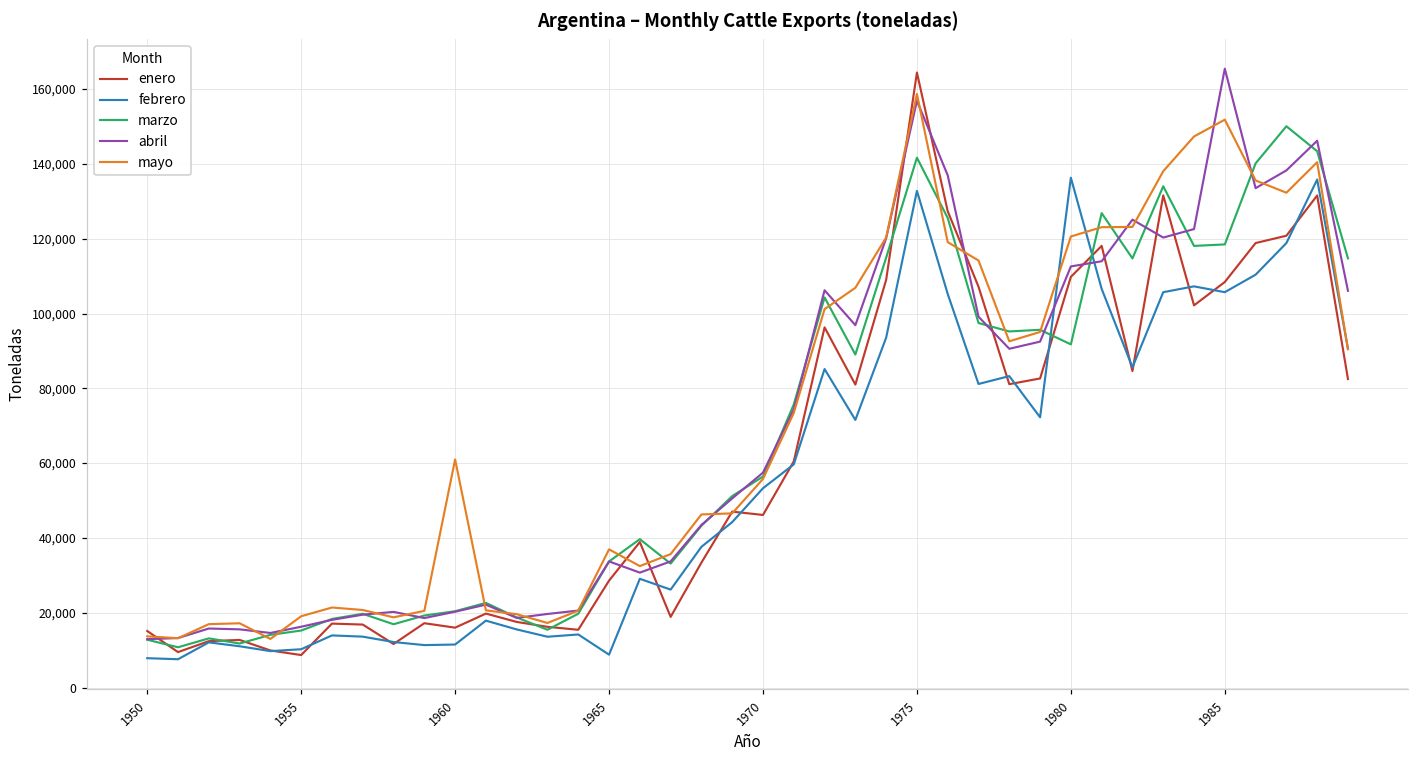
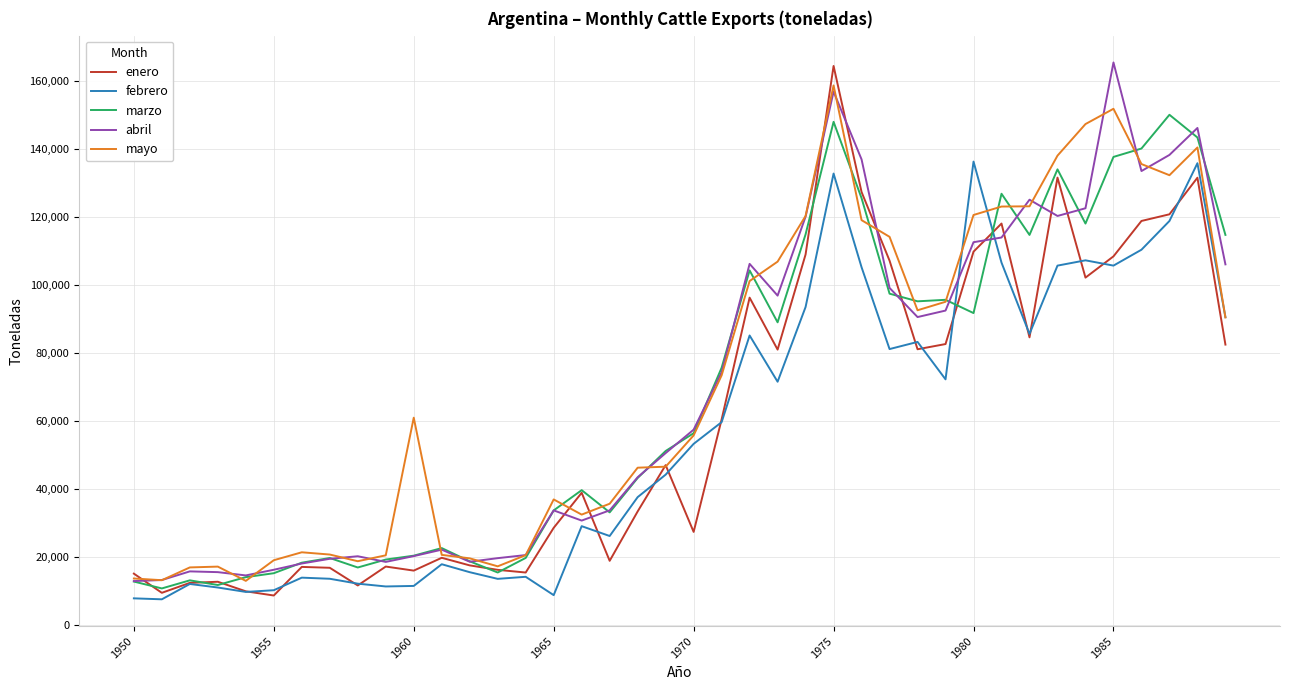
  {
    "enero": {
      "1950": "15,000",
      "1955": "9,000",
      "1960": "16,000",
      "1965": "29,000",
-     "1970": "46,000",
+     "1970": "27,000",
      "1975": "164,000",
      "1980": "110,000",
      "1985": "108,000"
    },
    "febrero": {
      "1950": "8,000",
      "1955": "10,000",
      "1960": "12,000",
      "1965": "9,000",
      "1970": "53,000",
      "1975": "133,000",
      "1980": "136,000",
      "1985": "106,000"
    },
    "marzo": {
      "1955": "15,000",
-     "1975": "142,000",
+     "1975": "148,000",
      "1980": "92,000",
-     "1985": "118,000"
+     "1985": "138,000"
    },
    "abril": {
      "1955": "16,000",
      "1970": "57,000",
      "1975": "157,000",
      "1980": "113,000",
      "1985": "165,000"
    },
    "mayo": {
      "1950": "14,000",
      "1955": "19,000",
      "1960": "61,000",
      "1965": "37,000",
      "1975": "159,000",
      "1980": "121,000",
      "1985": "152,000"
    }
  }
